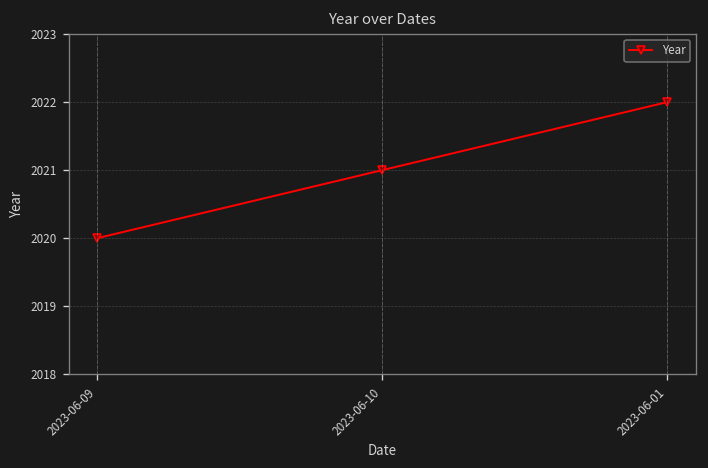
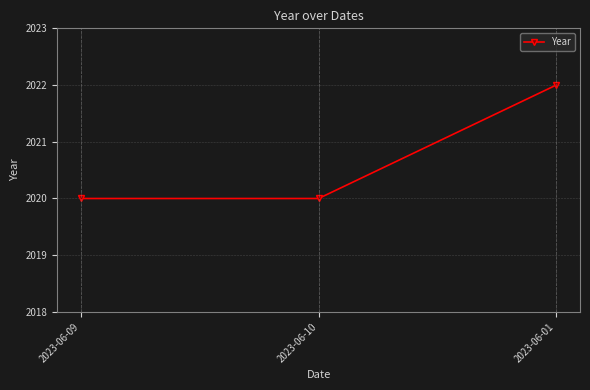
  {
    "2023-06-09": 2020,
-   "2023-06-10": 2021,
+   "2023-06-10": 2020,
    "2023-06-01": 2022
  }
